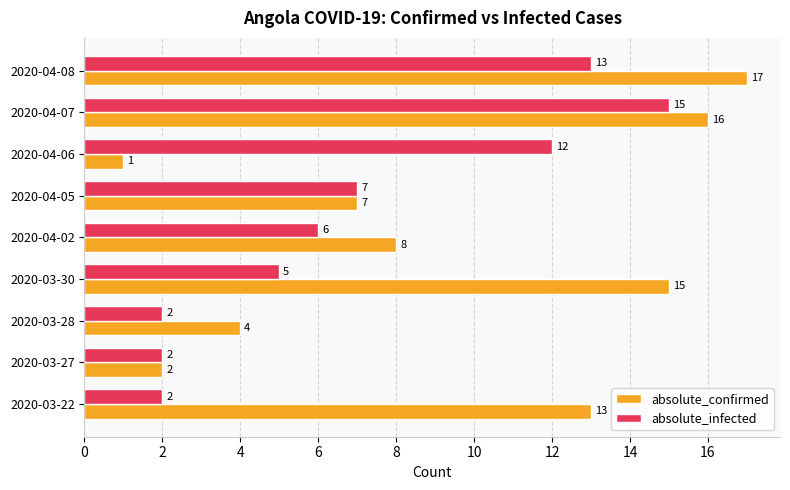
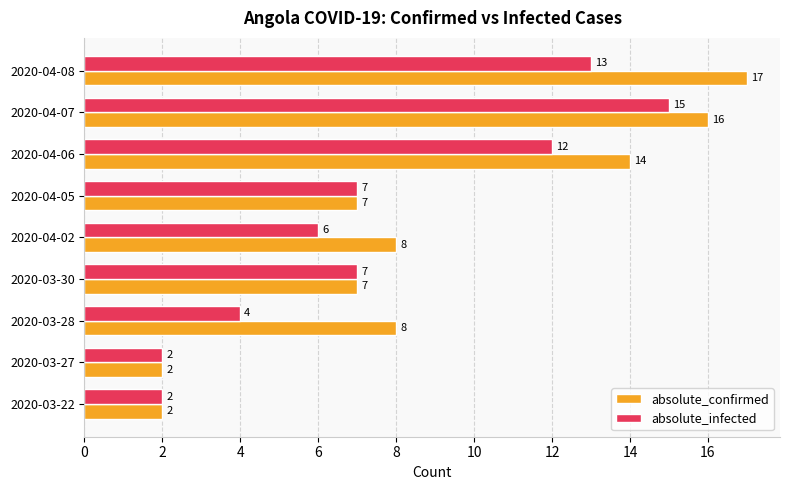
  {
    "absolute_confirmed": {
      "2020-04-08": 17,
      "2020-04-07": 16,
-     "2020-04-06": 1,
+     "2020-04-06": 14,
      "2020-04-05": 7,
      "2020-04-02": 8,
-     "2020-03-30": 15,
-     "2020-03-28": 4,
+     "2020-03-30": 7,
+     "2020-03-28": 8,
      "2020-03-27": 2,
-     "2020-03-22": 13
+     "2020-03-22": 2
    },
    "absolute_infected": {
      "2020-04-08": 13,
      "2020-04-07": 15,
      "2020-04-06": 12,
      "2020-04-05": 7,
      "2020-04-02": 6,
-     "2020-03-30": 5,
-     "2020-03-28": 2,
+     "2020-03-30": 7,
+     "2020-03-28": 4,
      "2020-03-27": 2,
      "2020-03-22": 2
    }
  }
